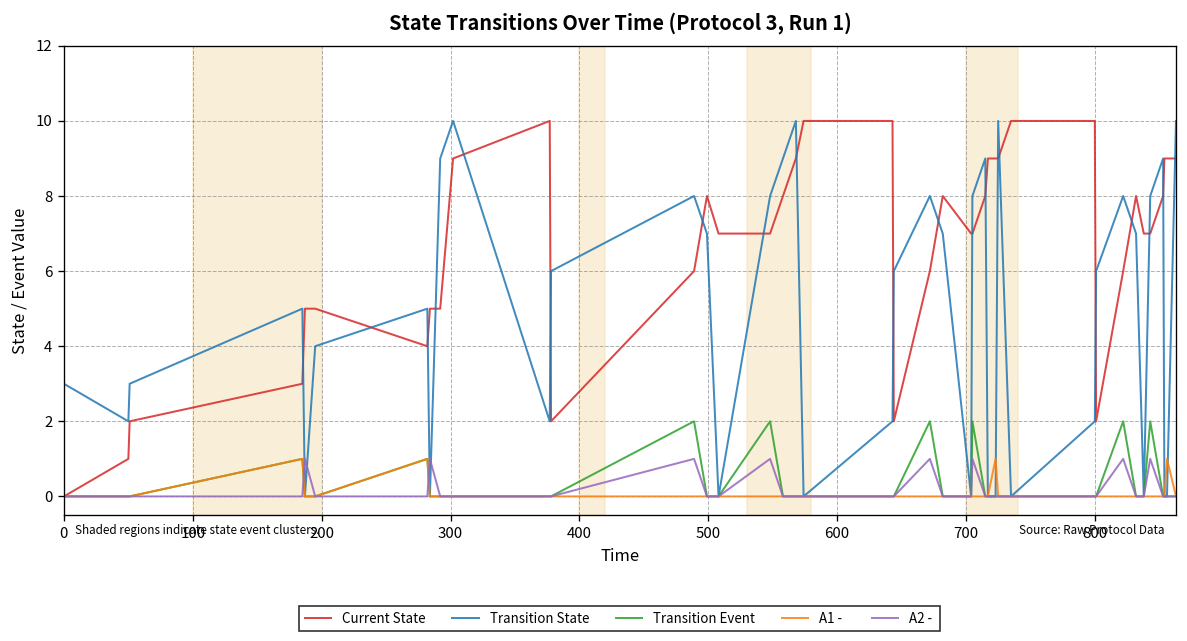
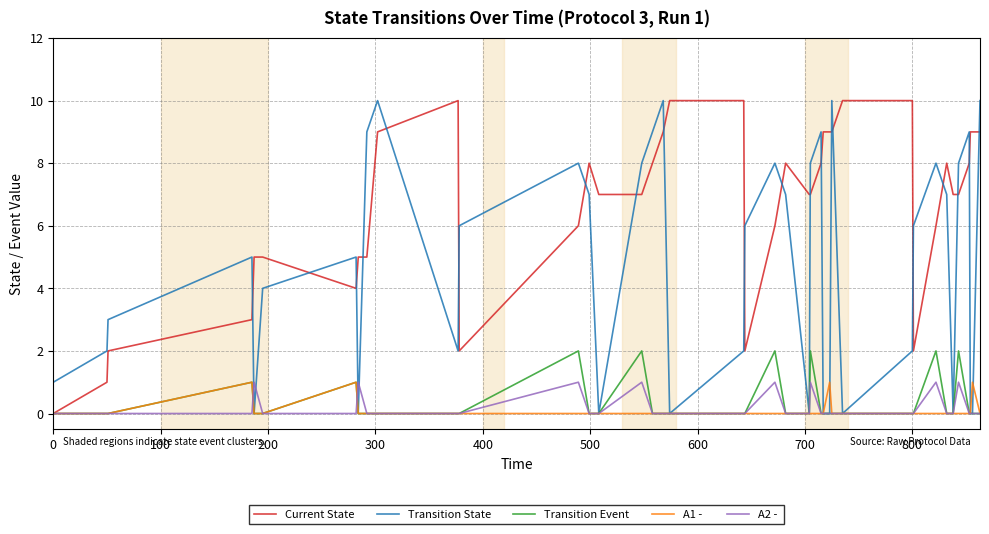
  {
    "Current State": {
      "800": 10
    },
    "Transition State": {
-     "0": 3
+     "0": 1
    }
  }
